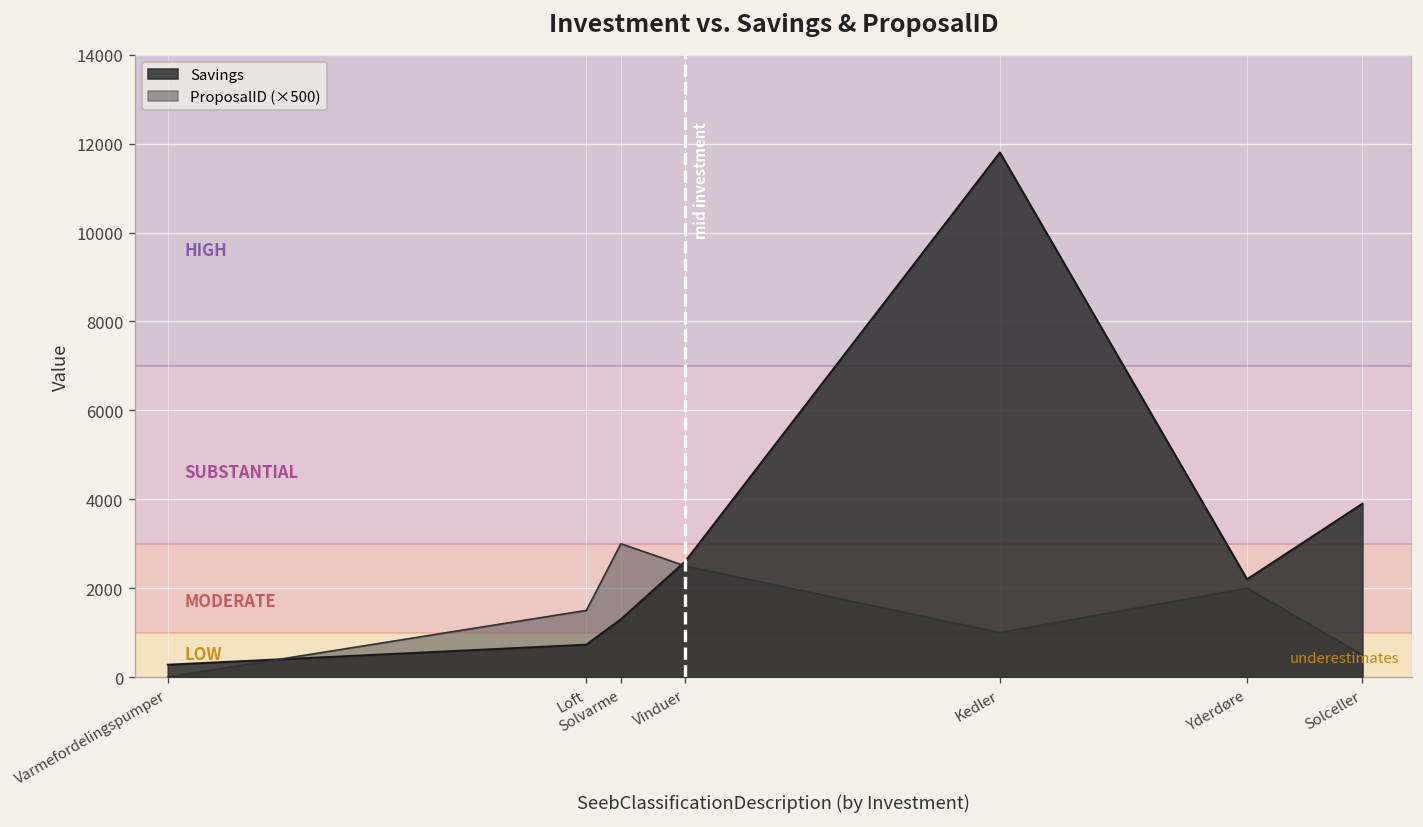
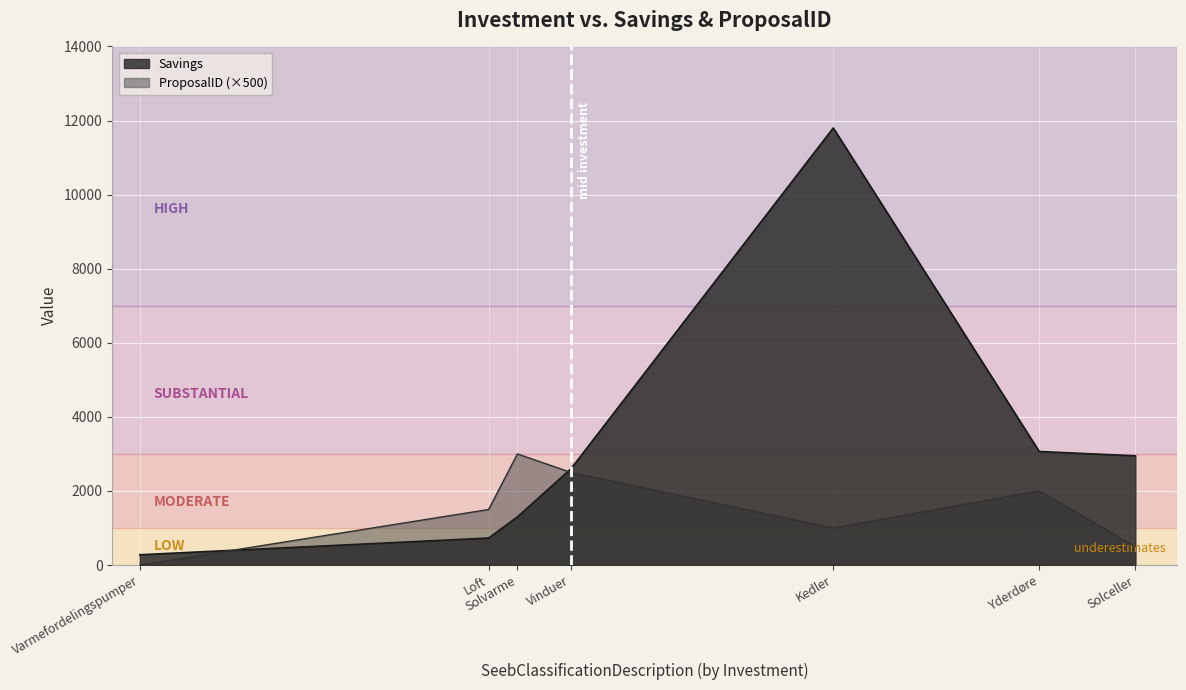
  {
    "Savings": {
      "Varmefordelingspumper": 300,
      "Loft": 700,
      "Solvarme": 1300,
      "Vinduer": 2600,
      "Kedler": 11800,
-     "Yderdøre": 2200,
-     "Solceller": 3900
+     "Yderdøre": 3100,
+     "Solceller": 2900
    },
    "ProposalID (×500)": {
      "Varmefordelingspumper": 0,
      "Loft": 1500,
      "Solvarme": 3000,
      "Vinduer": 2500,
      "Kedler": 1000,
      "Yderdøre": 2000,
      "Solceller": 500
    }
  }
